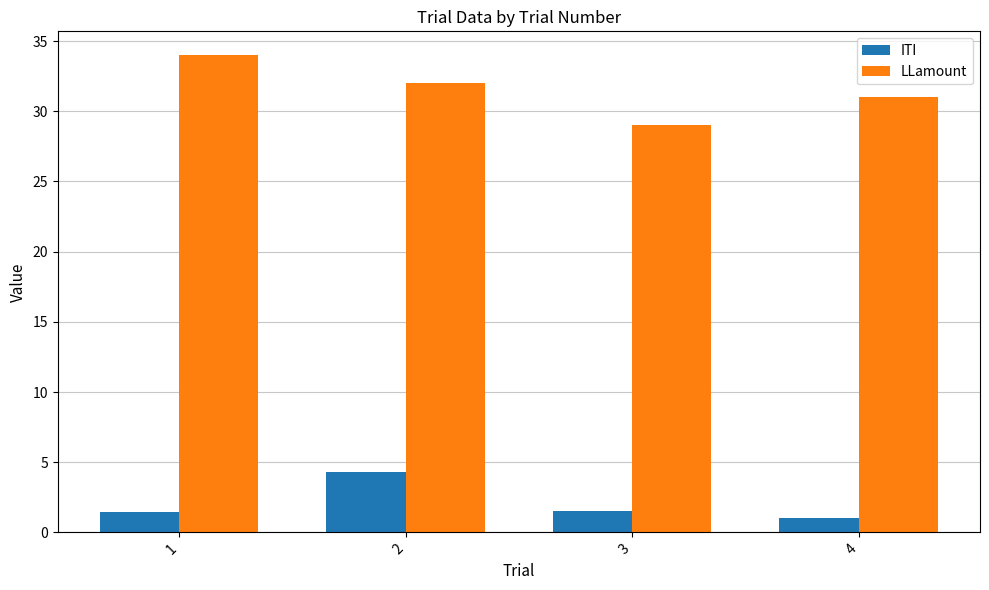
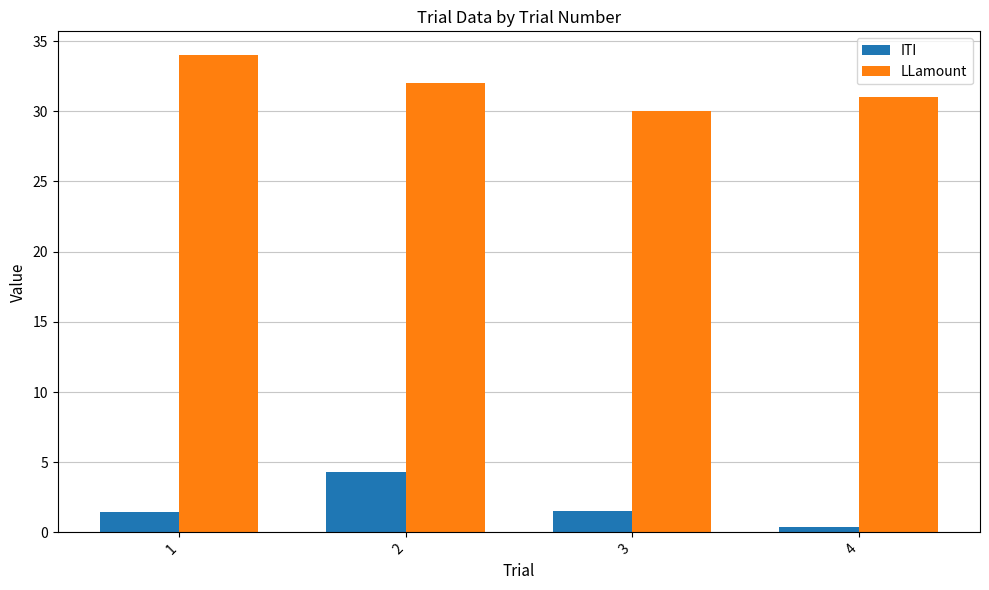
  {
    "ITI": {
      "1": 1.4,
      "2": 4.3,
      "3": 1.5,
-     "4": 1.0
+     "4": 0.4
    },
    "LLamount": {
      "1": 34,
      "2": 32,
-     "3": 29,
+     "3": 30,
      "4": 31
    }
  }
